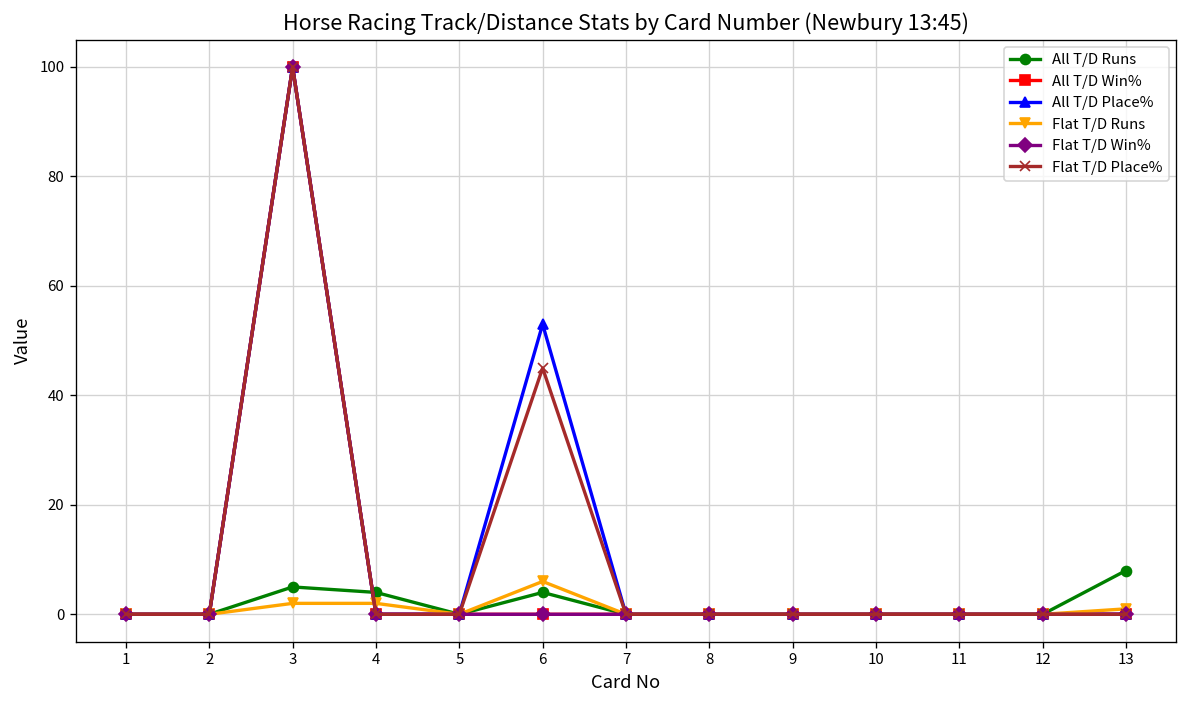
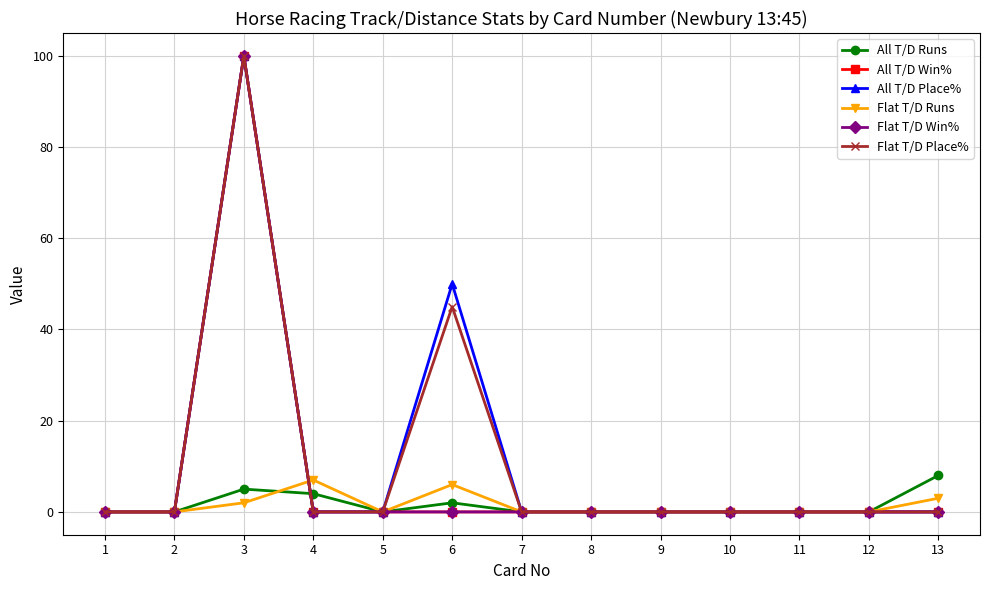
  {
    "All T/D Runs": {
      "3": 5,
      "4": 4,
-     "6": 4,
+     "6": 2,
      "13": 8
    },
    "Flat T/D Win%": {
      "6": 0
    },
    "All T/D Place%": {
-     "6": 53
+     "6": 50
    },
    "Flat T/D Runs": {
      "3": 2,
-     "4": 2,
+     "4": 7,
      "6": 6,
-     "13": 1
+     "13": 3
    },
    "Flat T/D Place%": {
      "6": 45
    }
  }
